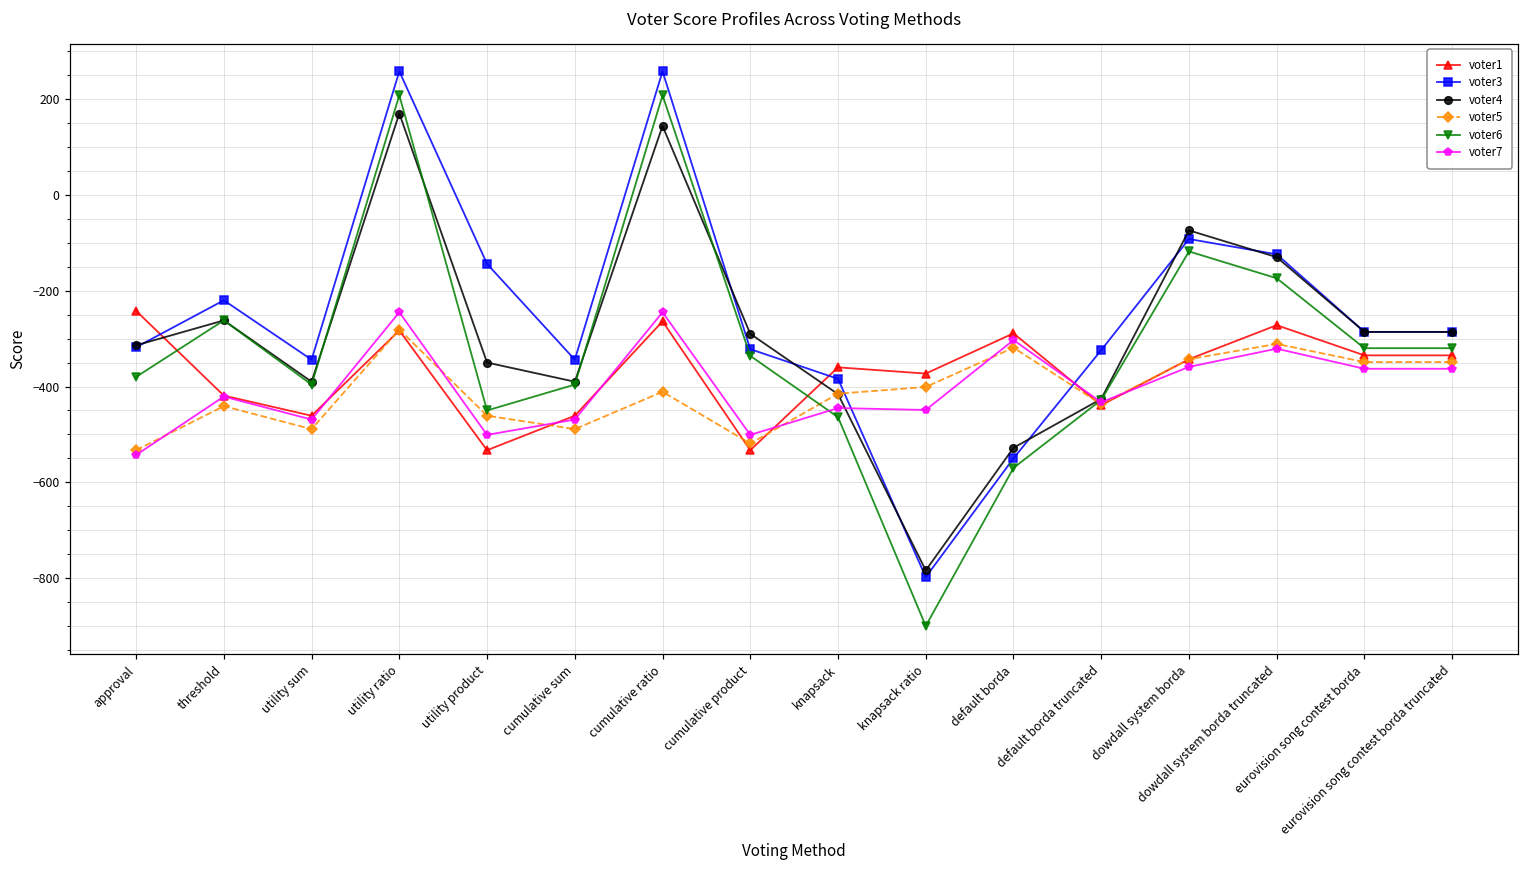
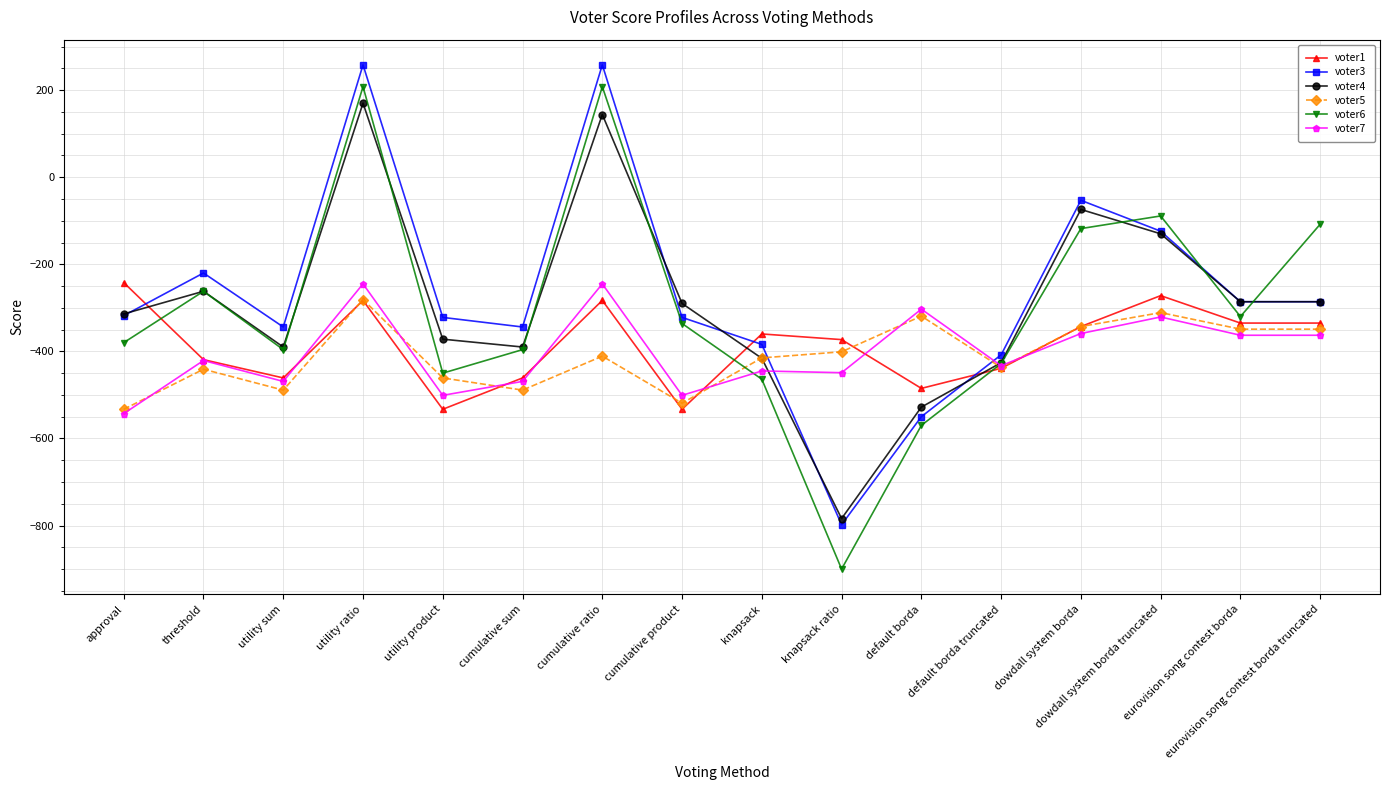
  {
    "voter1": {
      "approval": -240,
      "utility sum": -460,
      "utility product": -530,
      "cumulative sum": -460,
-     "cumulative ratio": -260,
+     "cumulative ratio": -280,
      "cumulative product": -530,
      "knapsack": -360,
      "knapsack ratio": -370,
-     "default borda": -290,
+     "default borda": -490,
      "dowdall system borda truncated": -270,
      "eurovision song contest borda": -340,
      "eurovision song contest borda truncated": -340
    },
    "voter3": {
      "threshold": -220,
      "utility sum": -340,
      "utility ratio": 260,
-     "utility product": -140,
+     "utility product": -320,
      "cumulative sum": -340,
      "cumulative ratio": 260,
      "cumulative product": -320,
      "knapsack": -380,
      "knapsack ratio": -800,
      "default borda": -550,
-     "default borda truncated": -320,
-     "dowdall system borda": -90,
+     "default borda truncated": -410,
+     "dowdall system borda": -50,
      "dowdall system borda truncated": -120
    },
    "voter4": {
      "utility sum": -390,
      "utility ratio": 170,
-     "utility product": -350,
+     "utility product": -370,
      "cumulative sum": -390,
      "cumulative ratio": 140,
      "cumulative product": -290,
      "knapsack ratio": -780,
      "default borda": -530,
      "dowdall system borda": -70,
      "dowdall system borda truncated": -130
    },
    "voter5": {
      "approval": -530,
      "threshold": -440,
      "utility sum": -490,
      "utility product": -460,
      "cumulative sum": -490,
      "cumulative ratio": -410,
      "cumulative product": -520,
      "knapsack ratio": -400,
      "default borda": -320,
      "dowdall system borda truncated": -310,
      "eurovision song contest borda": -350,
      "eurovision song contest borda truncated": -350
    },
    "voter6": {
      "approval": -380,
      "utility sum": -400,
      "utility ratio": 210,
      "utility product": -450,
      "cumulative sum": -400,
      "cumulative ratio": 210,
      "cumulative product": -340,
      "knapsack": -460,
      "knapsack ratio": -900,
      "default borda": -570,
      "dowdall system borda": -120,
-     "dowdall system borda truncated": -170,
+     "dowdall system borda truncated": -90,
      "eurovision song contest borda": -320,
-     "eurovision song contest borda truncated": -320
+     "eurovision song contest borda truncated": -110
    },
    "voter7": {
      "approval": -540,
      "utility sum": -470,
      "utility ratio": -250,
      "utility product": -500,
      "cumulative sum": -470,
      "cumulative ratio": -250,
      "cumulative product": -500,
      "knapsack": -450,
      "knapsack ratio": -450,
      "default borda": -300,
      "dowdall system borda": -360,
      "dowdall system borda truncated": -320,
      "eurovision song contest borda": -360,
      "eurovision song contest borda truncated": -360
    }
  }
